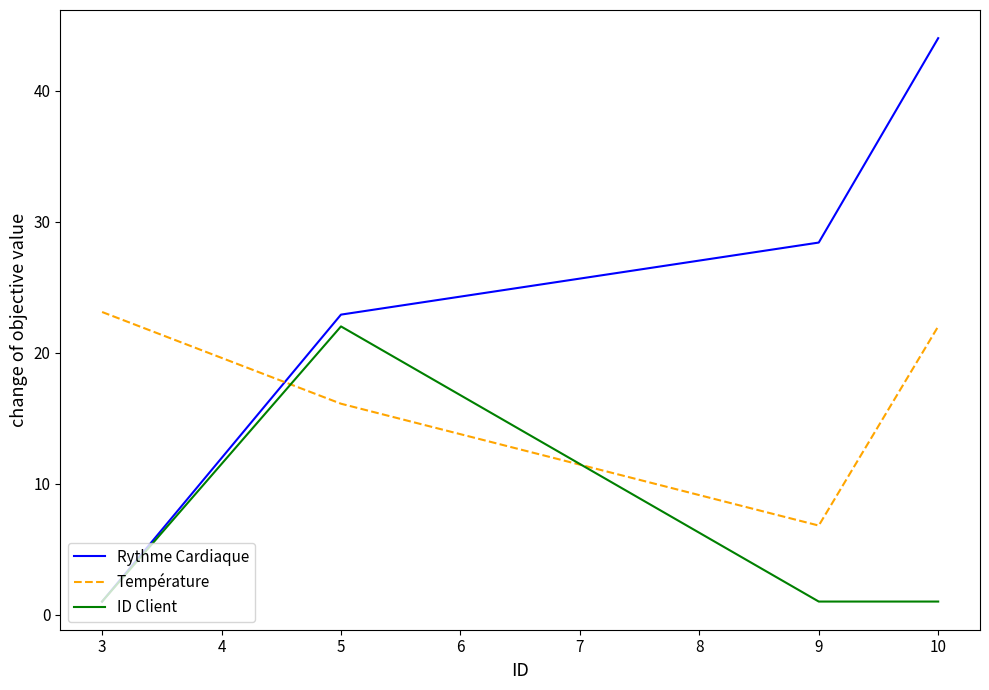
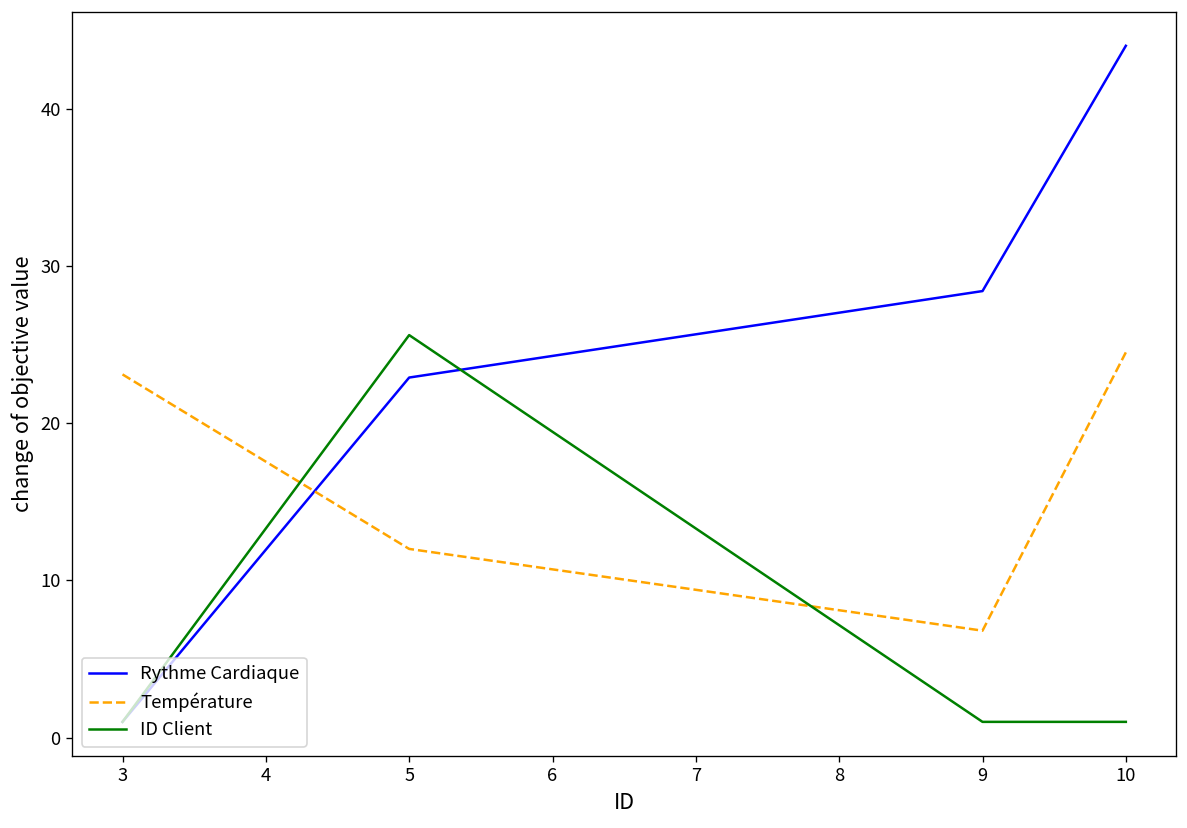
  {
    "Rythme Cardiaque": {
      "5": 22.9,
      "9": 28.4,
      "10": 44.0
    },
    "Température": {
      "3": 23.1,
-     "5": 16.1,
+     "5": 12.0,
      "9": 6.8,
-     "10": 22.0
+     "10": 24.5
    },
    "ID Client": {
-     "5": 22.0,
+     "5": 25.6,
      "9": 1.0,
      "10": 1.0
    }
  }
